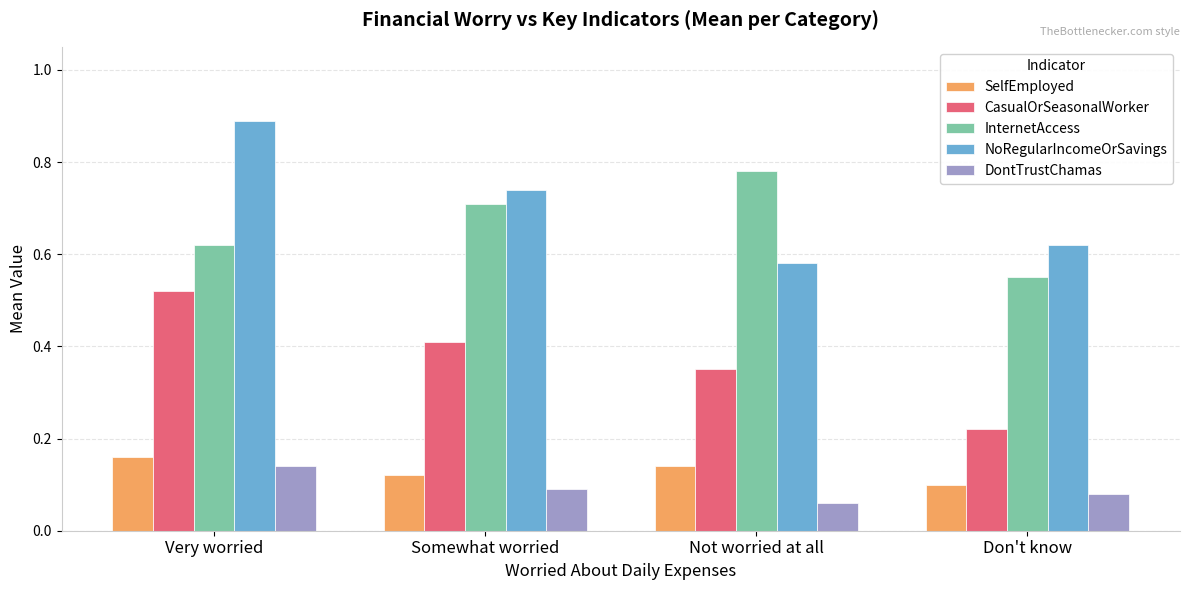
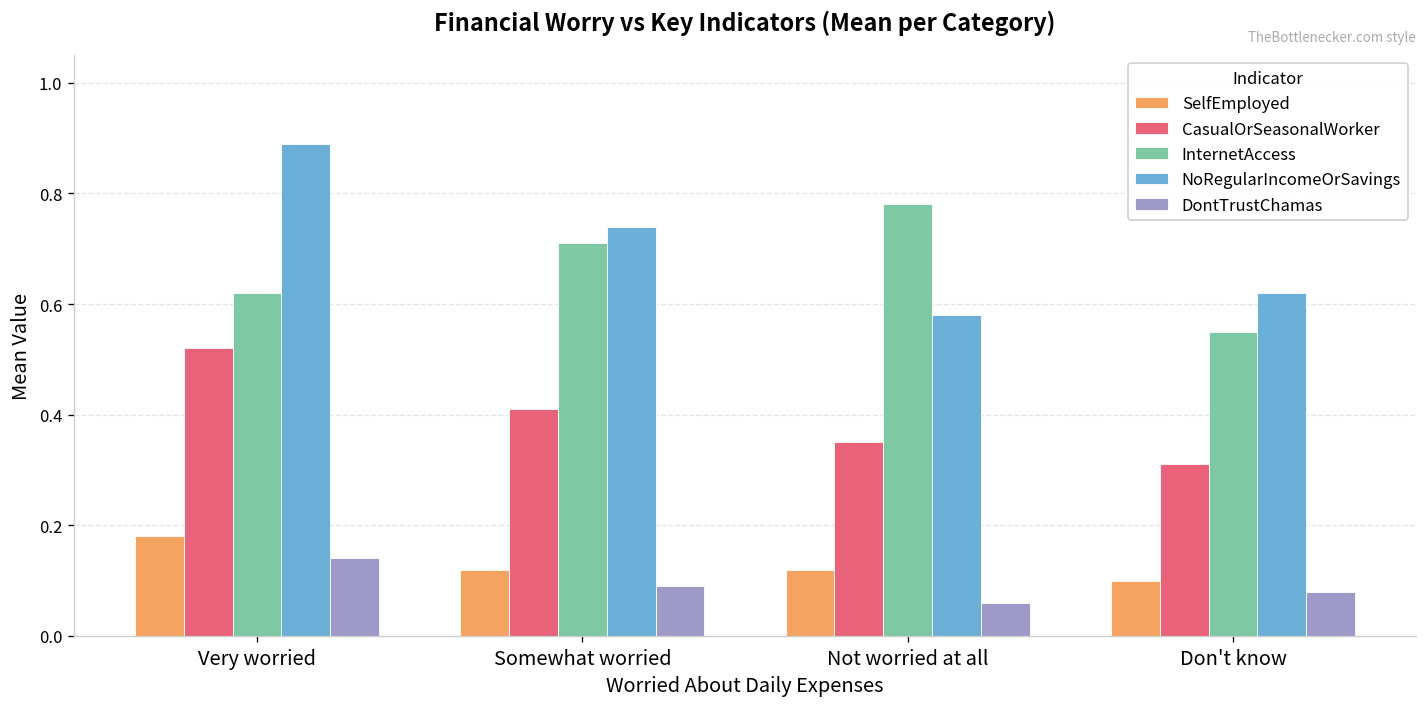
  {
    "SelfEmployed": {
-     "Very worried": 0.16,
+     "Very worried": 0.18,
      "Somewhat worried": 0.12,
-     "Not worried at all": 0.14,
+     "Not worried at all": 0.12,
      "Don't know": 0.10
    },
    "CasualOrSeasonalWorker": {
      "Very worried": 0.52,
      "Somewhat worried": 0.41,
      "Not worried at all": 0.35,
-     "Don't know": 0.22
+     "Don't know": 0.31
    }
  }
